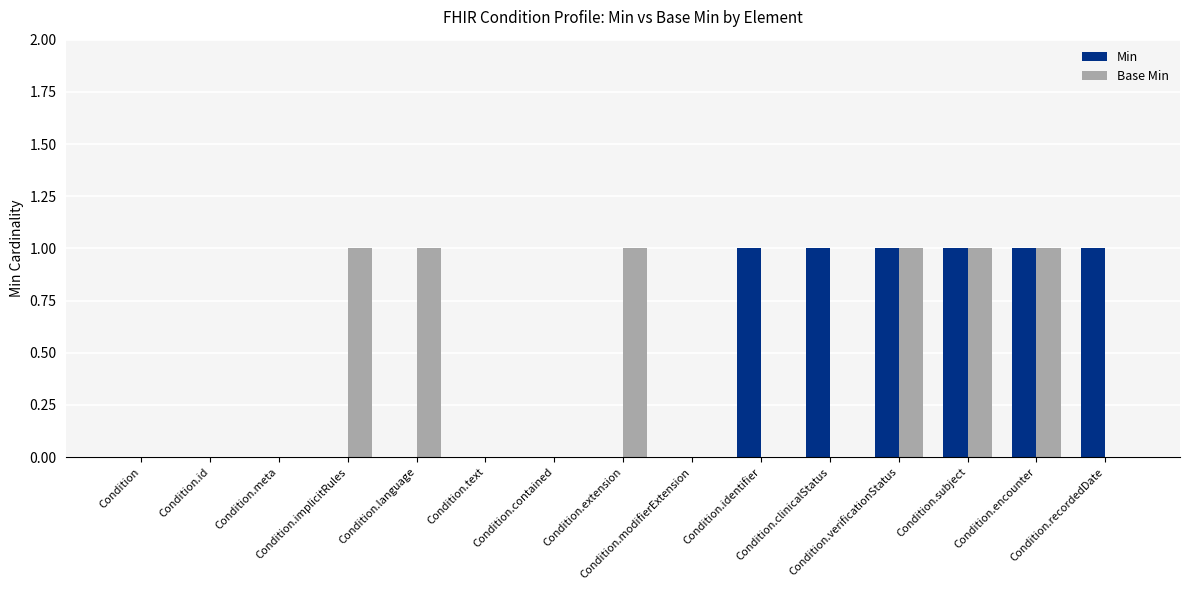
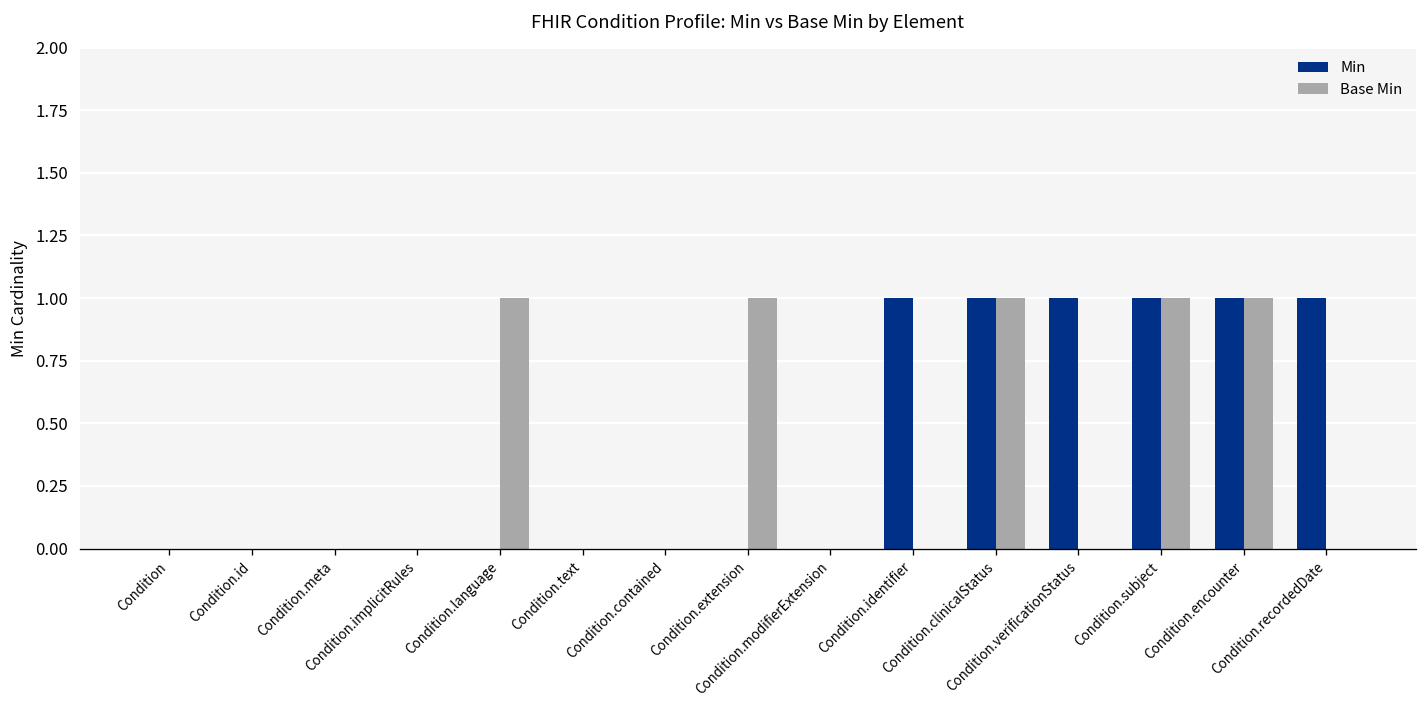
  {
    "Min": {
      "Condition": 0,
      "Condition.id": 0,
      "Condition.meta": 0,
      "Condition.implicitRules": 0,
      "Condition.language": 0,
      "Condition.text": 0,
      "Condition.contained": 0,
      "Condition.extension": 0,
      "Condition.modifierExtension": 0,
      "Condition.identifier": 1,
      "Condition.clinicalStatus": 1,
      "Condition.verificationStatus": 1,
      "Condition.subject": 1,
      "Condition.encounter": 1,
      "Condition.recordedDate": 1
    },
    "Base Min": {
      "Condition": 0,
      "Condition.id": 0,
      "Condition.meta": 0,
-     "Condition.implicitRules": 1,
+     "Condition.implicitRules": 0,
      "Condition.language": 1,
      "Condition.text": 0,
      "Condition.contained": 0,
      "Condition.extension": 1,
      "Condition.modifierExtension": 0,
      "Condition.identifier": 0,
-     "Condition.clinicalStatus": 0,
-     "Condition.verificationStatus": 1,
+     "Condition.clinicalStatus": 1,
+     "Condition.verificationStatus": 0,
      "Condition.subject": 1,
      "Condition.encounter": 1,
      "Condition.recordedDate": 0
    }
  }
